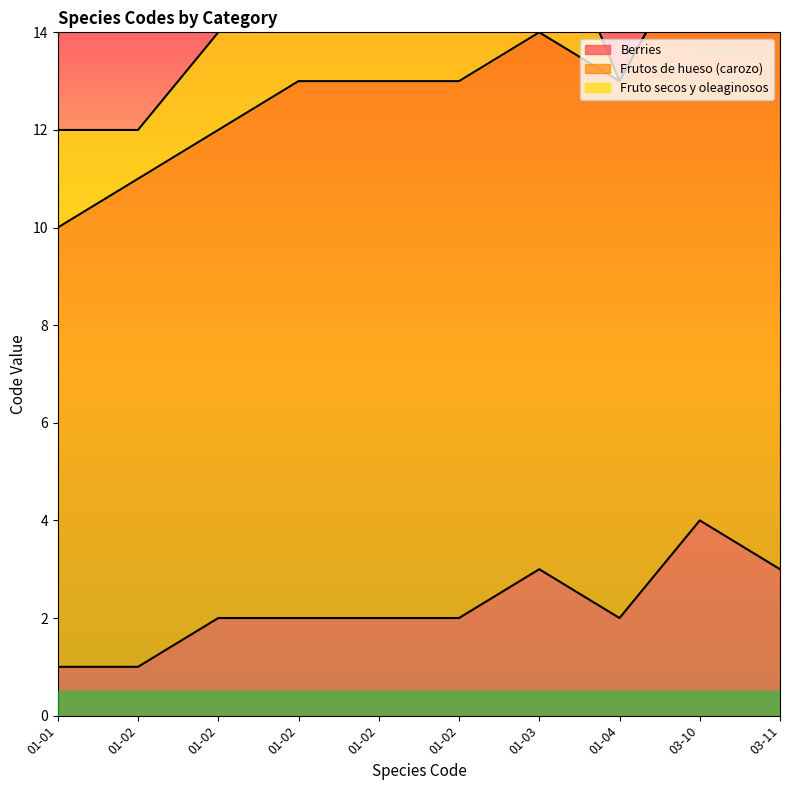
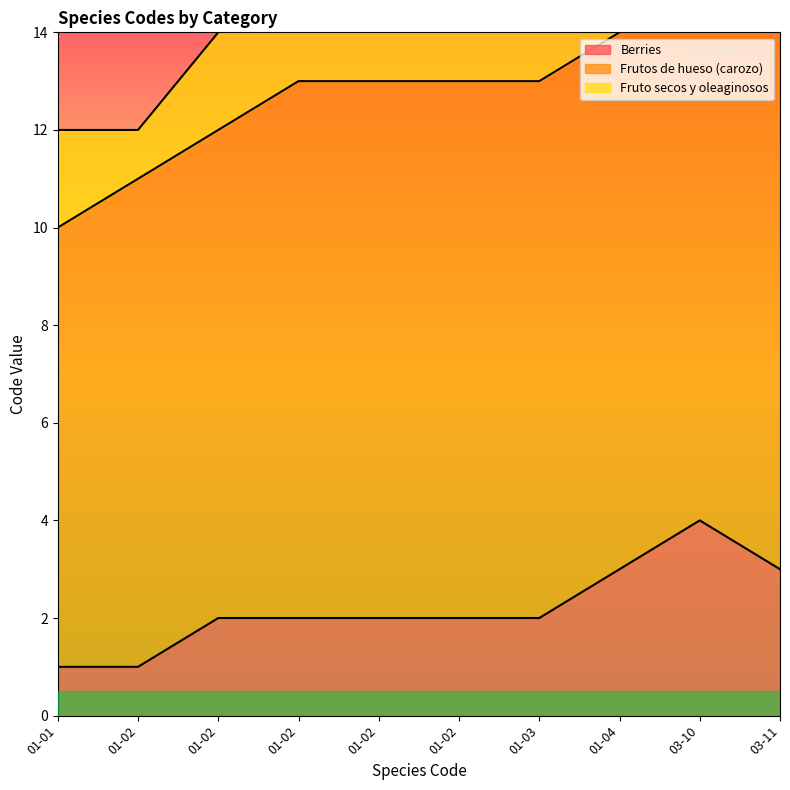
  {
    "Berries": {
      "01-01": 1,
-     "01-03": 3,
-     "01-04": 2,
+     "01-03": 2,
+     "01-04": 3,
      "03-10": 4,
      "03-11": 3
    },
    "Frutos de hueso (carozo)": {
      "01-01": 9,
      "01-03": 11
    },
    "Fruto secos y oleaginosos": {
      "01-01": 2
    }
  }
